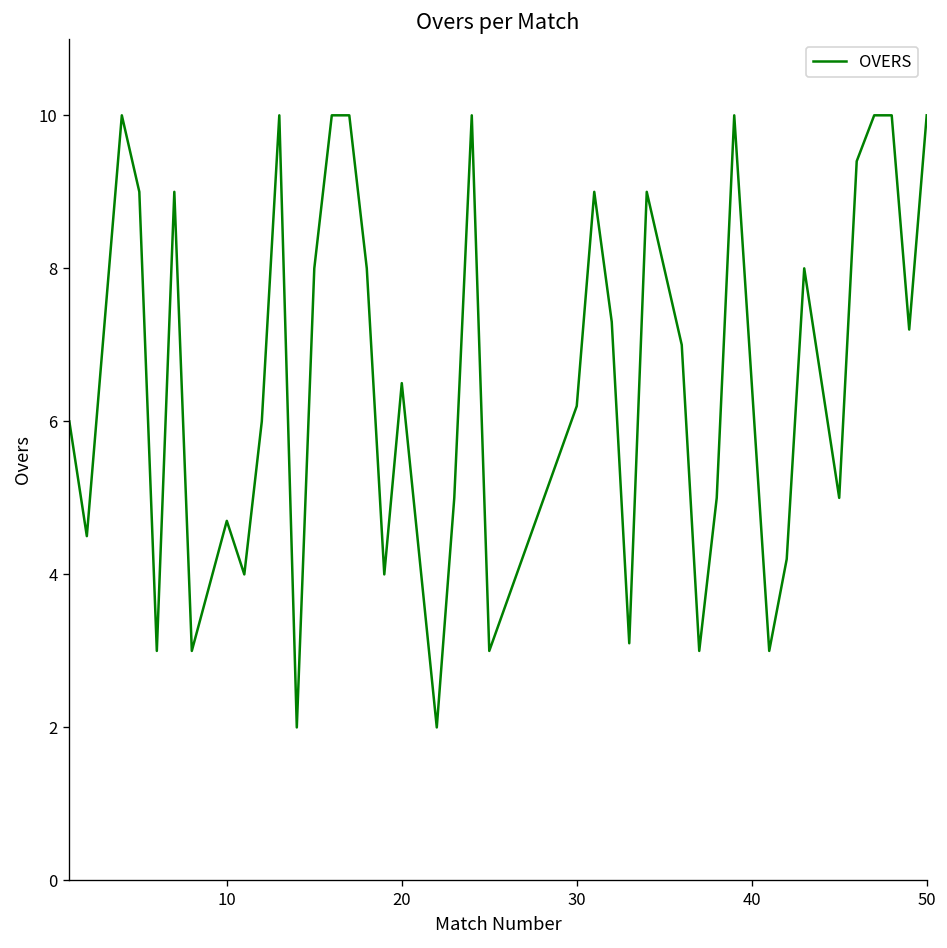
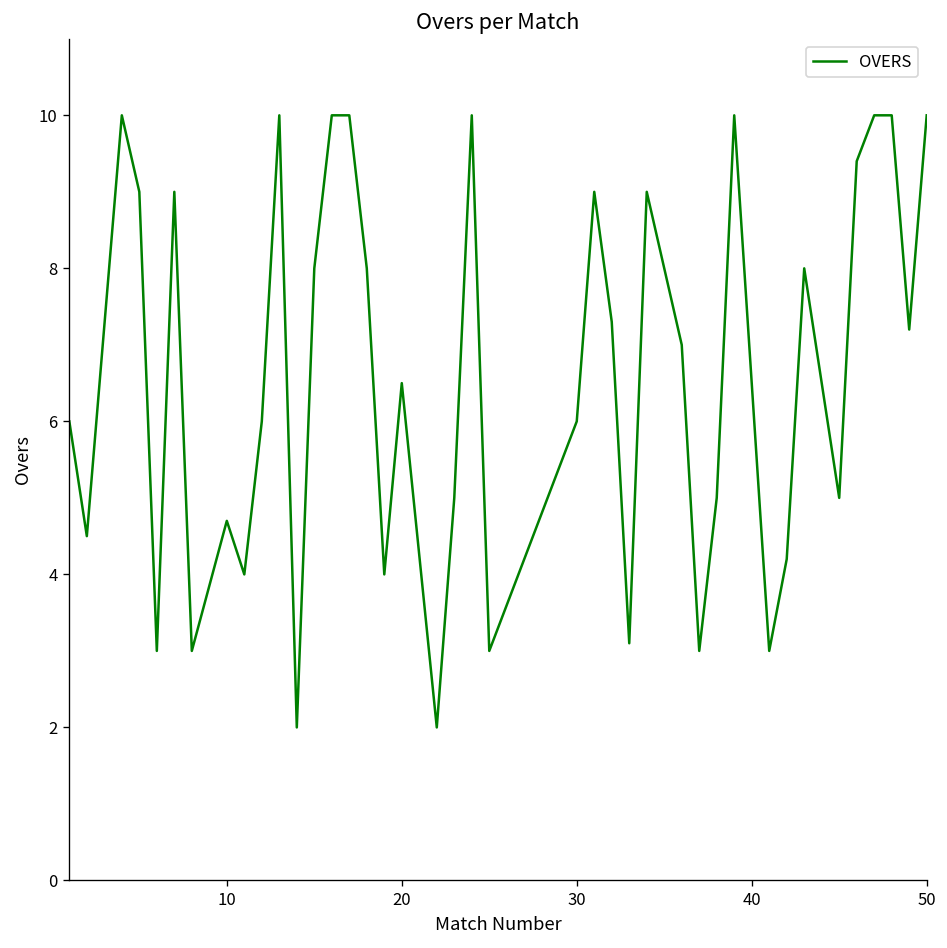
  {
    "10": 4.7,
    "20": 6.5,
-   "30": 6.2,
+   "30": 6.0,
    "50": 10.0
  }
